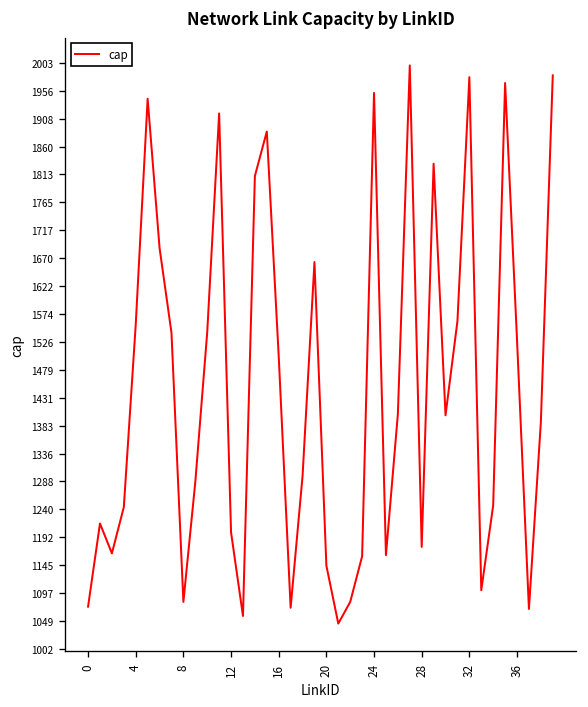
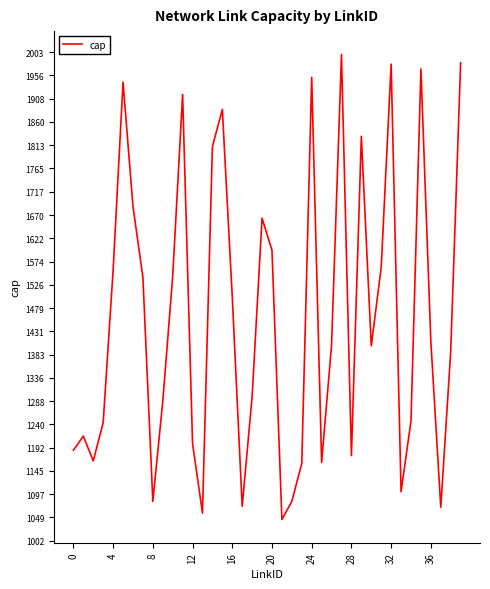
  {
-   "0": 1070,
+   "0": 1190,
    "4": 1560,
    "8": 1080,
    "12": 1200,
    "16": 1500,
-   "20": 1140,
+   "20": 1600,
    "24": 1950,
    "28": 1180,
    "32": 1980,
-   "36": 1530
+   "36": 1410
  }
